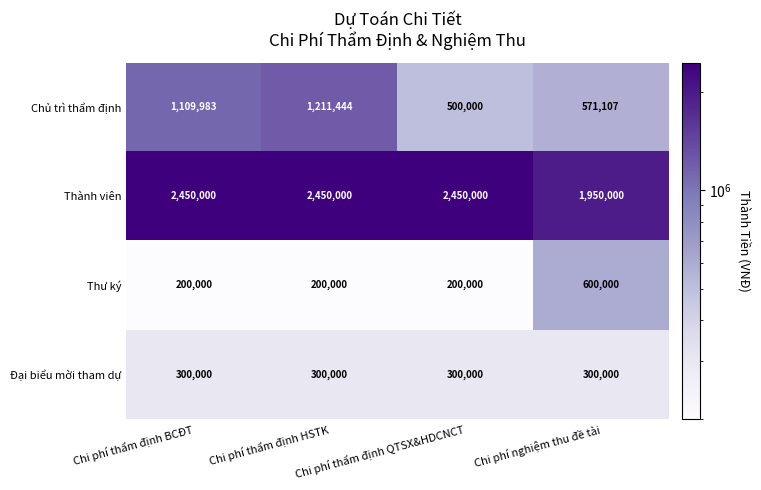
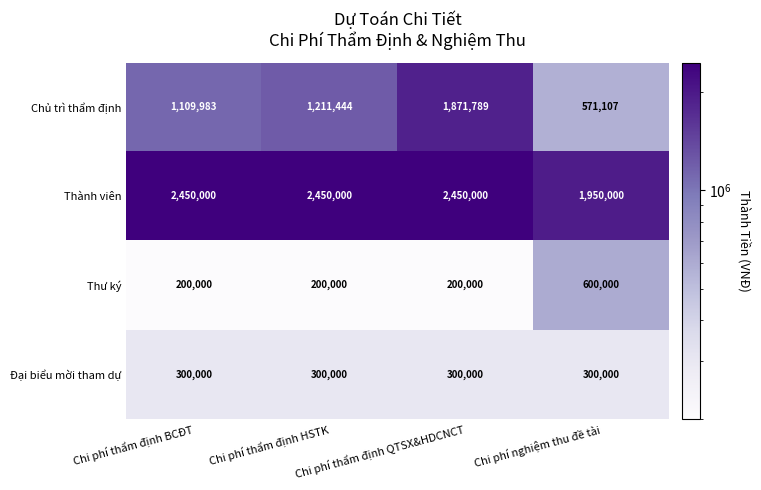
  {
    "Chủ trì thẩm định": {
      "Chi phí thẩm định BCĐT": "1,109,983",
      "Chi phí thẩm định HSTK": "1,211,444",
-     "Chi phí thẩm định QTSX&HDCNCT": "500,000",
+     "Chi phí thẩm định QTSX&HDCNCT": "1,871,789",
      "Chi phí nghiệm thu đề tài": "571,107"
    },
    "Thành viên": {
      "Chi phí thẩm định BCĐT": "2,450,000",
      "Chi phí thẩm định HSTK": "2,450,000",
      "Chi phí thẩm định QTSX&HDCNCT": "2,450,000",
      "Chi phí nghiệm thu đề tài": "1,950,000"
    },
    "Thư ký": {
      "Chi phí thẩm định BCĐT": "200,000",
      "Chi phí thẩm định HSTK": "200,000",
      "Chi phí thẩm định QTSX&HDCNCT": "200,000",
      "Chi phí nghiệm thu đề tài": "600,000"
    },
    "Đại biểu mời tham dự": {
      "Chi phí thẩm định BCĐT": "300,000",
      "Chi phí thẩm định HSTK": "300,000",
      "Chi phí thẩm định QTSX&HDCNCT": "300,000",
      "Chi phí nghiệm thu đề tài": "300,000"
    }
  }
